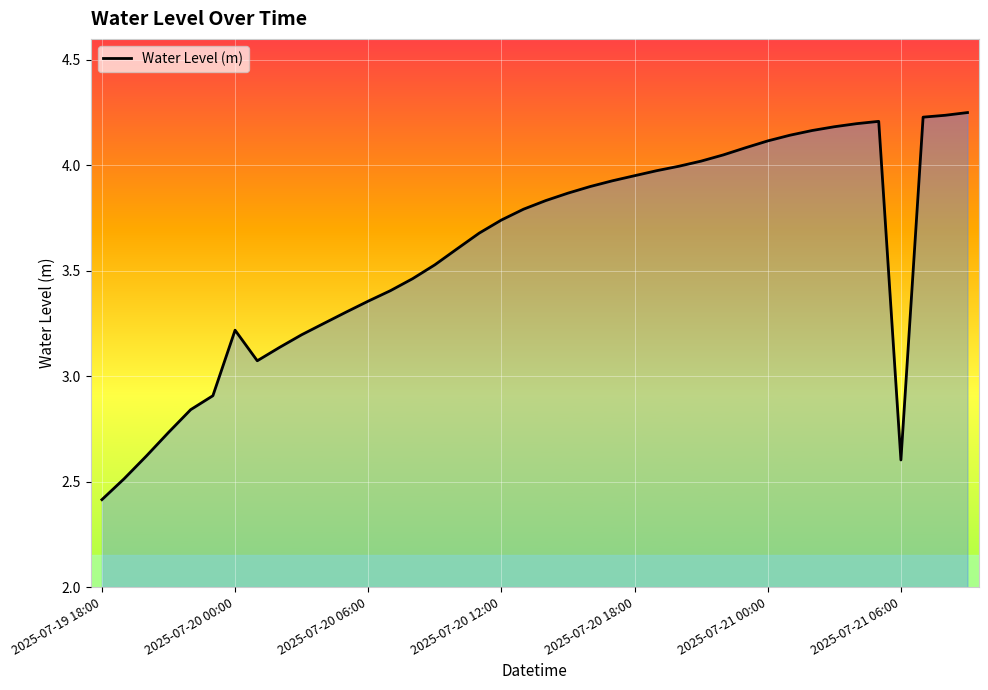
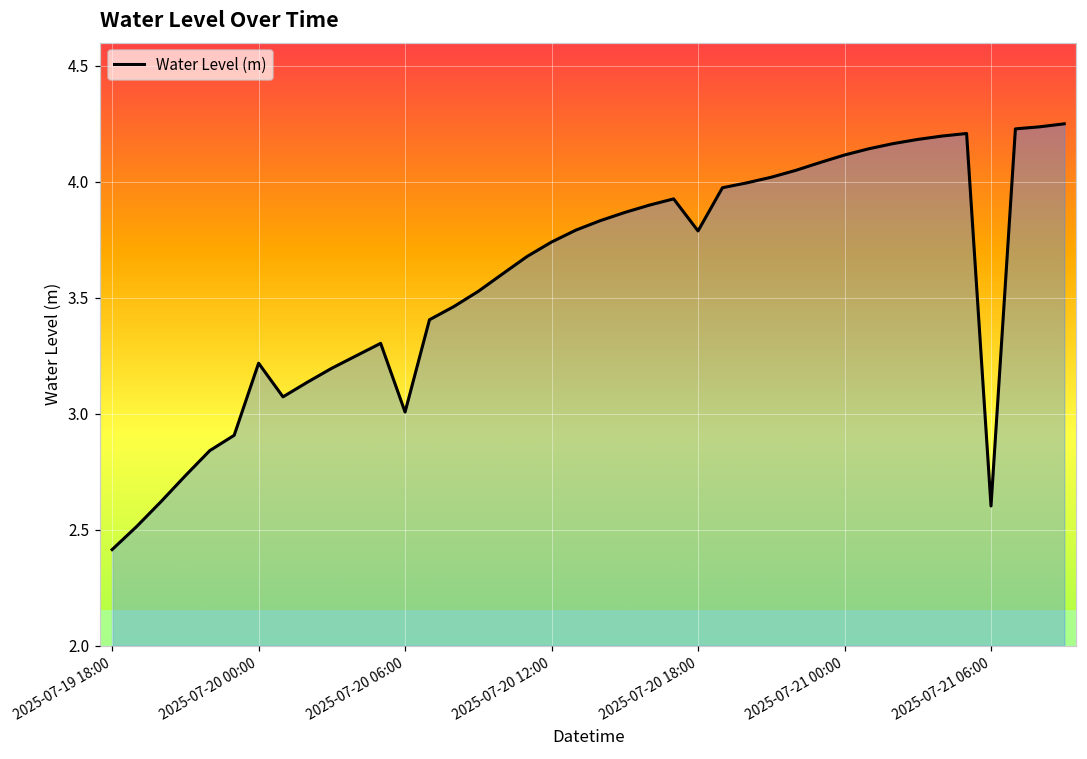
  {
    "2025-07-19 18:00": 2.41,
    "2025-07-20 00:00": 3.22,
-   "2025-07-20 06:00": 3.36,
+   "2025-07-20 06:00": 3.01,
    "2025-07-20 12:00": 3.74,
-   "2025-07-20 18:00": 3.95,
+   "2025-07-20 18:00": 3.79,
    "2025-07-21 00:00": 4.12,
    "2025-07-21 06:00": 2.60
  }
